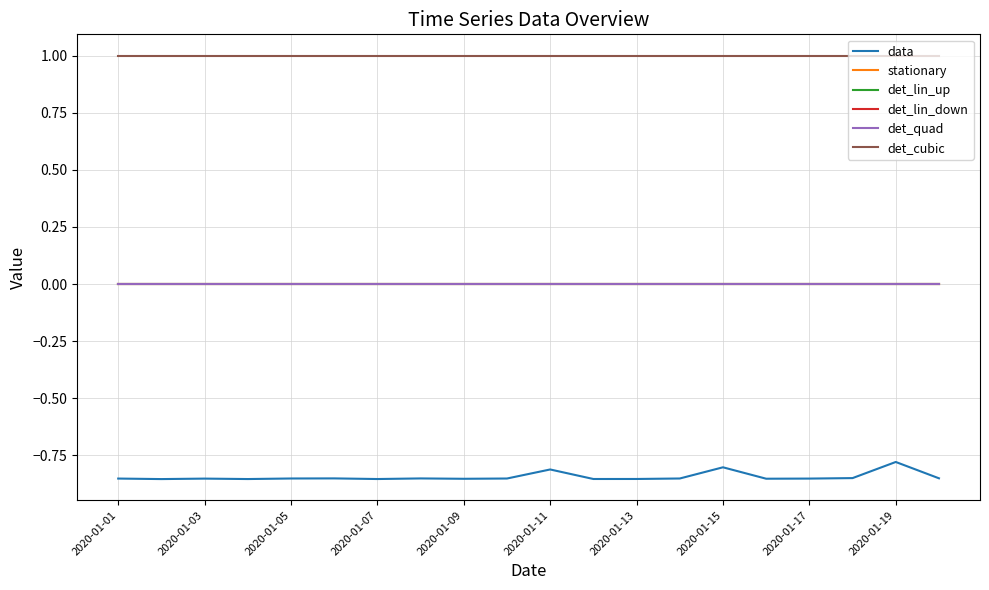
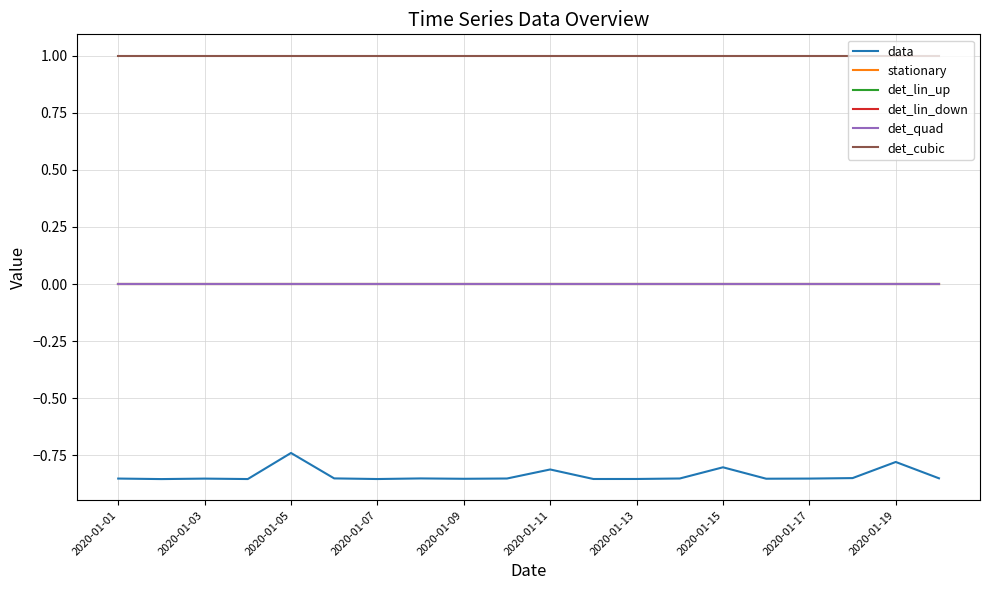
  {
    "data": {
      "2020-01-01": -0.85,
      "2020-01-03": -0.85,
-     "2020-01-05": -0.85,
+     "2020-01-05": -0.74,
      "2020-01-07": -0.85,
      "2020-01-09": -0.85,
      "2020-01-11": -0.81,
      "2020-01-13": -0.85,
      "2020-01-15": -0.80,
      "2020-01-17": -0.85,
      "2020-01-19": -0.78
    },
    "det_quad": {
      "2020-01-01": 0.00,
      "2020-01-03": 0.00,
      "2020-01-05": 0.00,
      "2020-01-07": 0.00,
      "2020-01-09": 0.00,
      "2020-01-11": 0.00,
      "2020-01-13": 0.00,
      "2020-01-15": 0.00,
      "2020-01-17": 0.00,
      "2020-01-19": 0.00
    },
    "det_cubic": {
      "2020-01-01": 1.00,
      "2020-01-03": 1.00,
      "2020-01-05": 1.00,
      "2020-01-07": 1.00,
      "2020-01-09": 1.00,
      "2020-01-11": 1.00,
      "2020-01-13": 1.00,
      "2020-01-15": 1.00,
      "2020-01-17": 1.00
    }
  }
